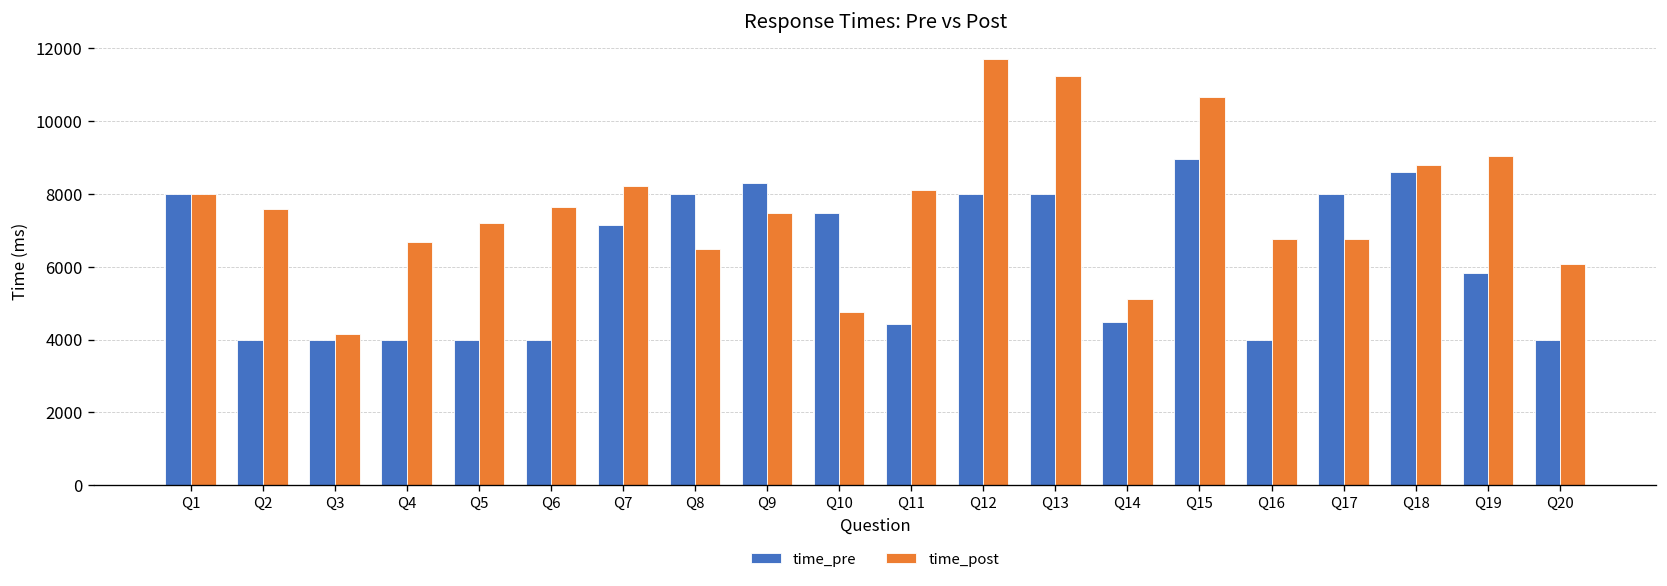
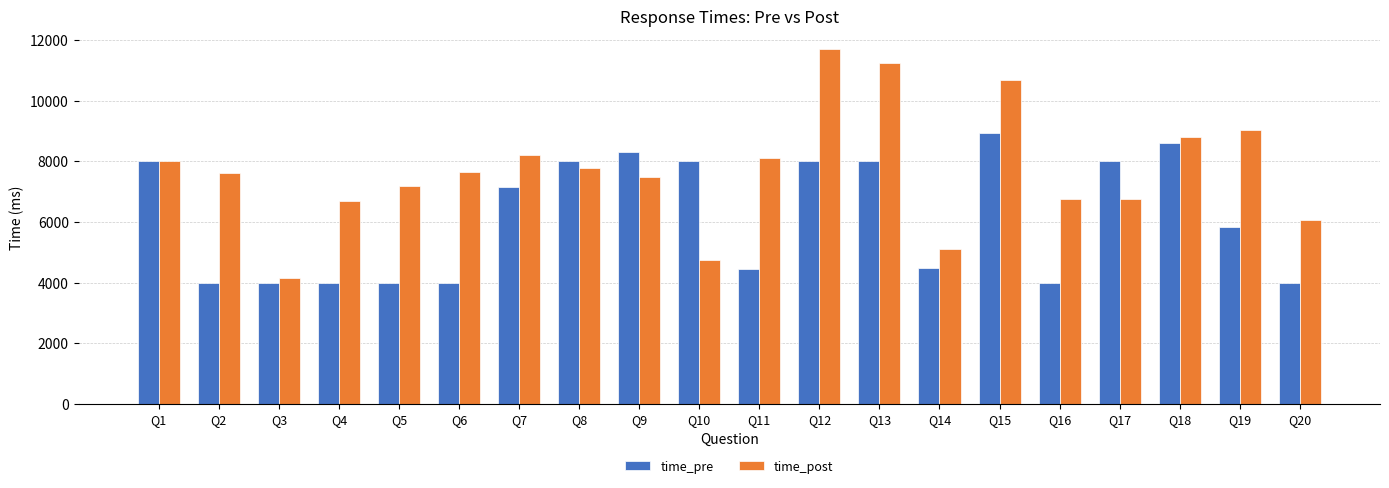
  {
    "time_pre": {
      "Q1": 8000,
      "Q2": 4000,
      "Q3": 4000,
      "Q4": 4000,
      "Q5": 4000,
      "Q6": 4000,
      "Q7": 7100,
      "Q8": 8000,
      "Q9": 8300,
-     "Q10": 7500,
+     "Q10": 8000,
      "Q11": 4400,
      "Q12": 8000,
      "Q13": 8000,
      "Q14": 4500,
      "Q15": 9000,
      "Q16": 4000,
      "Q17": 8000,
      "Q18": 8600,
      "Q19": 5800,
      "Q20": 4000
    },
    "time_post": {
      "Q1": 8000,
      "Q2": 7600,
      "Q3": 4200,
      "Q4": 6700,
      "Q5": 7200,
      "Q6": 7600,
      "Q7": 8200,
-     "Q8": 6500,
+     "Q8": 7800,
      "Q9": 7500,
      "Q10": 4800,
      "Q11": 8100,
      "Q12": 11700,
      "Q13": 11300,
      "Q14": 5100,
      "Q15": 10700,
      "Q16": 6800,
      "Q17": 6800,
      "Q18": 8800,
      "Q19": 9000,
      "Q20": 6100
    }
  }
